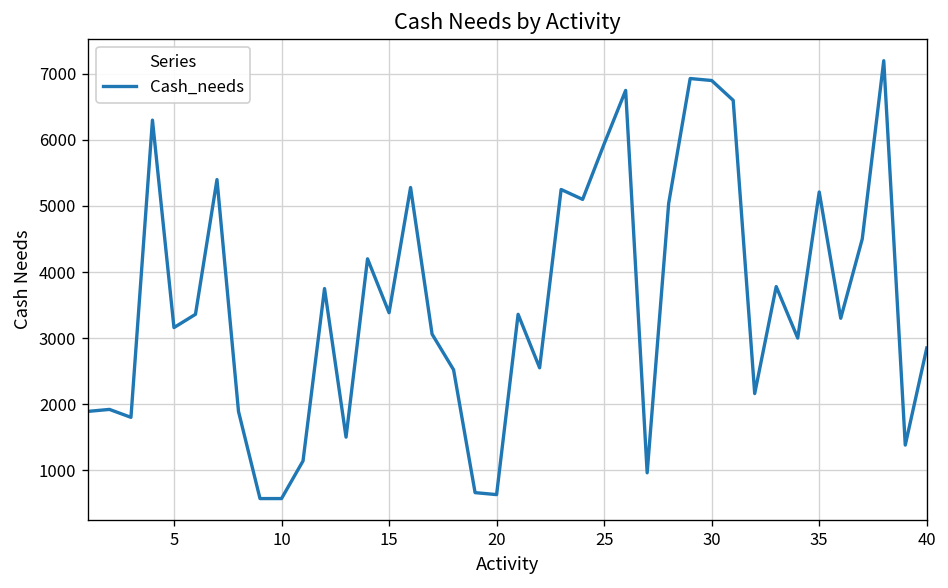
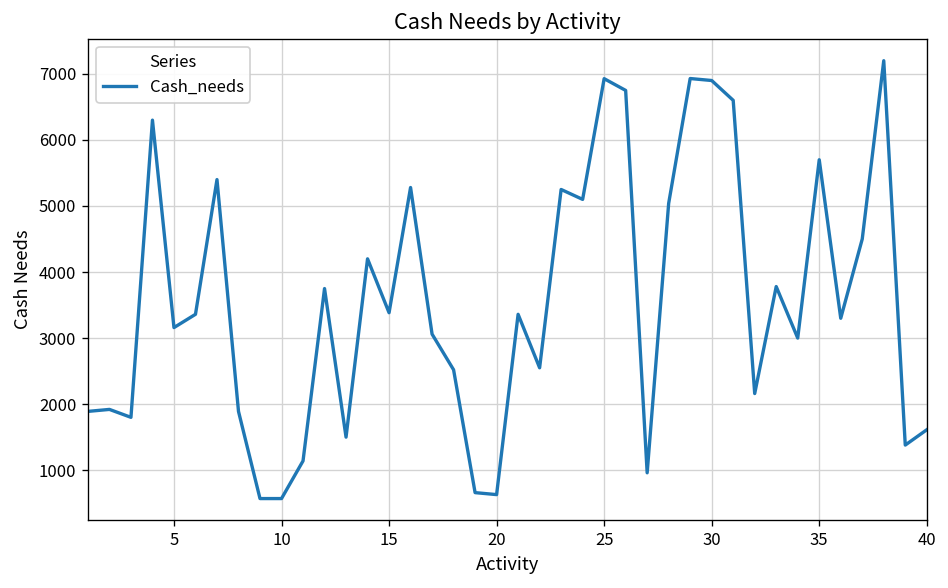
  {
    "5": 3200,
    "10": 600,
    "15": 3400,
    "20": 600,
-   "25": 5900,
+   "25": 6900,
    "30": 6900,
-   "35": 5200,
-   "40": 2900
+   "35": 5700,
+   "40": 1600
  }
